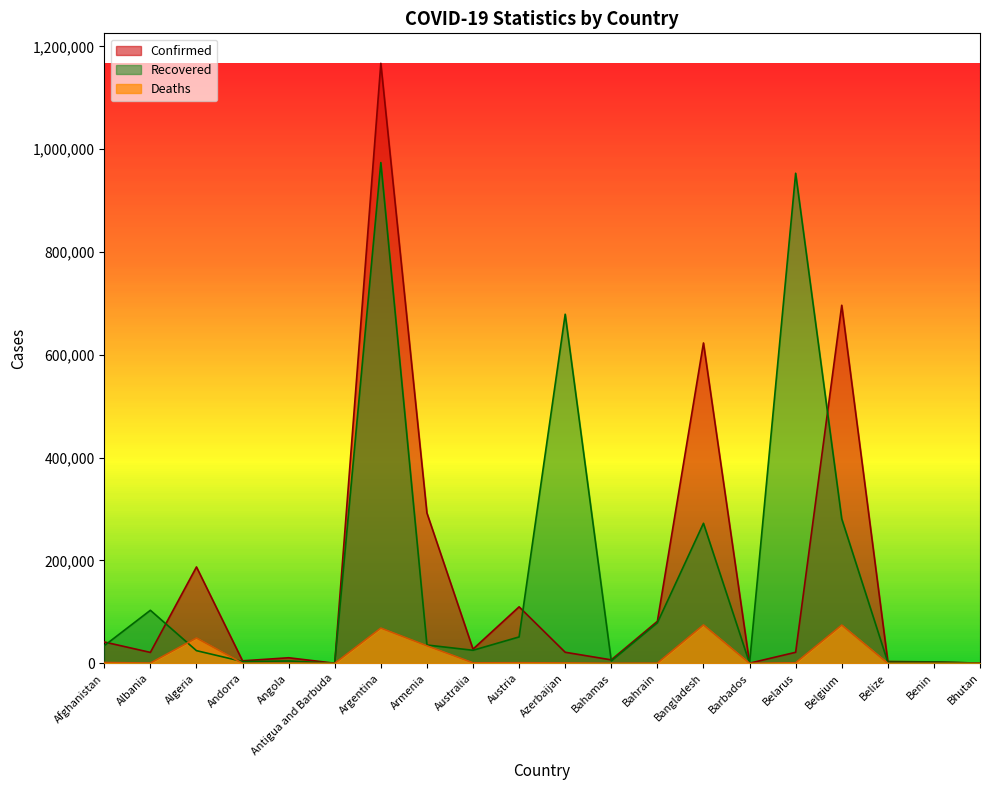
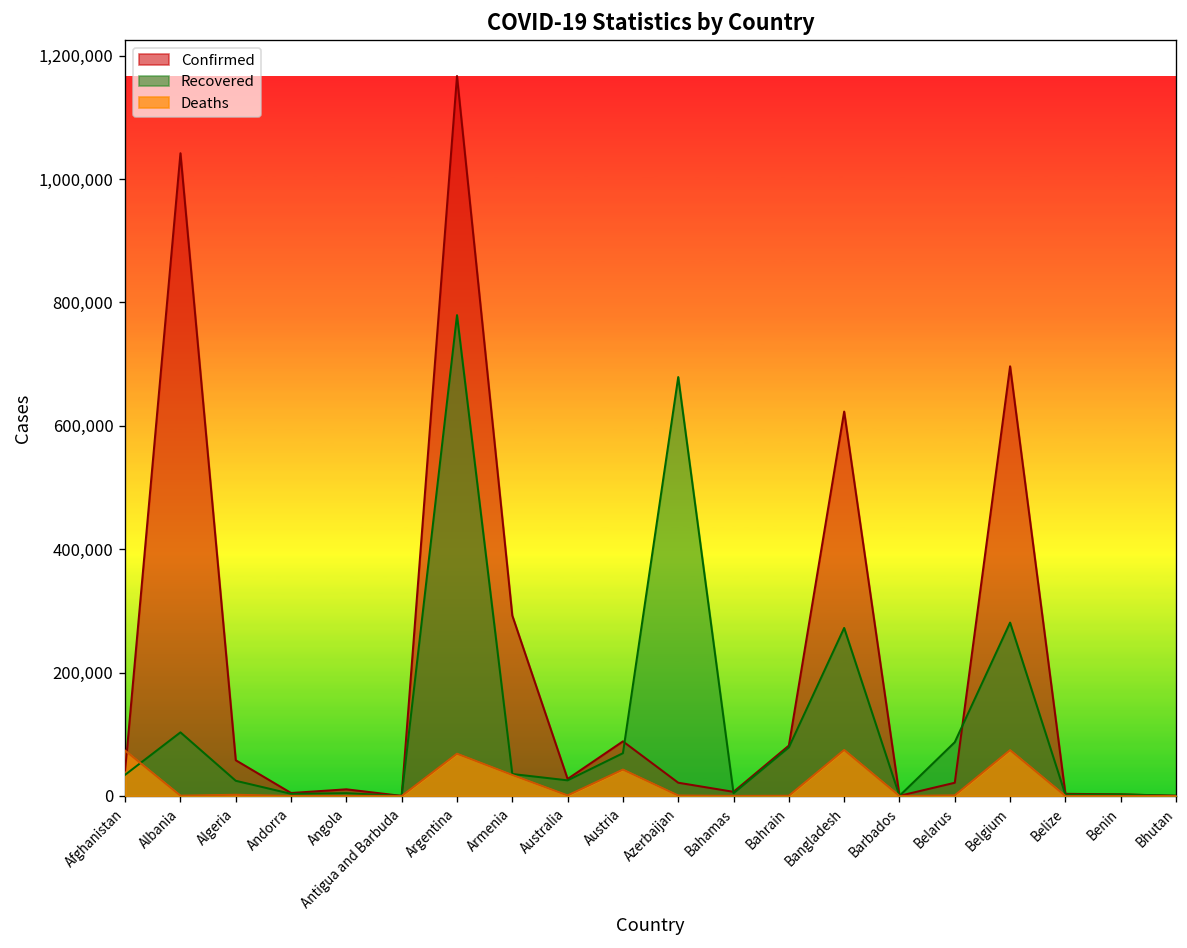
  {
    "Confirmed": {
      "Afghanistan": "40,000",
-     "Albania": "20,000",
-     "Algeria": "190,000",
+     "Albania": "1,040,000",
+     "Algeria": "60,000",
      "Angola": "10,000",
      "Argentina": "1,170,000",
      "Armenia": "290,000",
-     "Austria": "110,000",
+     "Austria": "90,000",
      "Azerbaijan": "20,000",
      "Bangladesh": "620,000",
      "Belarus": "20,000",
      "Belgium": "700,000"
    },
    "Recovered": {
      "Afghanistan": "30,000",
      "Albania": "100,000",
      "Algeria": "20,000",
-     "Argentina": "970,000",
-     "Austria": "50,000",
+     "Argentina": "780,000",
+     "Austria": "70,000",
      "Azerbaijan": "680,000",
      "Bangladesh": "270,000",
-     "Belarus": "950,000",
+     "Belarus": "90,000",
      "Belgium": "280,000"
    },
    "Deaths": {
-     "Afghanistan": "0",
+     "Afghanistan": "70,000",
      "Albania": "0",
-     "Algeria": "50,000",
+     "Algeria": "0",
      "Argentina": "70,000",
      "Australia": "0",
-     "Austria": "0",
+     "Austria": "40,000",
      "Azerbaijan": "0",
      "Bahrain": "0",
      "Bangladesh": "70,000",
      "Belarus": "0",
      "Belgium": "70,000"
    }
  }
